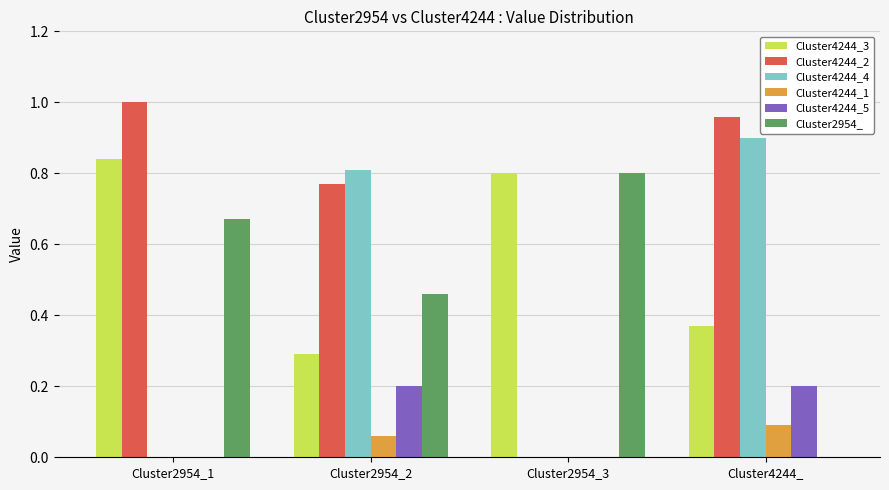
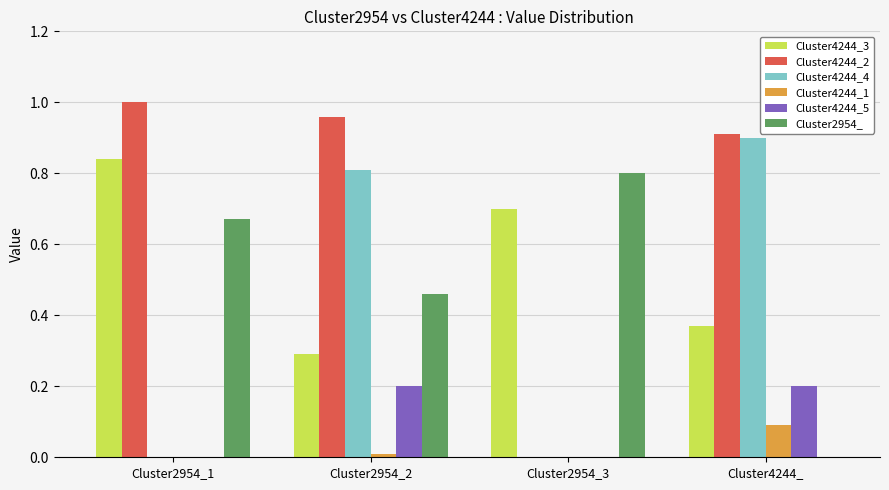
  {
    "Cluster4244_3": {
      "Cluster2954_1": 0.84,
      "Cluster2954_2": 0.29,
-     "Cluster2954_3": 0.8,
+     "Cluster2954_3": 0.7,
      "Cluster4244_": 0.37
    },
    "Cluster4244_2": {
      "Cluster2954_1": 1.00,
-     "Cluster2954_2": 0.77,
+     "Cluster2954_2": 0.96,
      "Cluster2954_3": 0.00,
-     "Cluster4244_": 0.96
+     "Cluster4244_": 0.91
    },
    "Cluster4244_4": {
      "Cluster2954_1": 0.00,
      "Cluster2954_2": 0.81,
      "Cluster2954_3": 0.00,
      "Cluster4244_": 0.90
    },
    "Cluster4244_1": {
      "Cluster2954_1": 0.00,
-     "Cluster2954_2": 0.06,
+     "Cluster2954_2": 0.01,
      "Cluster2954_3": 0.00,
      "Cluster4244_": 0.09
    },
    "Cluster4244_5": {
      "Cluster2954_1": 0.00,
      "Cluster2954_2": 0.20,
      "Cluster2954_3": 0.00,
      "Cluster4244_": 0.20
    },
    "Cluster2954_": {
      "Cluster2954_1": 0.67,
      "Cluster2954_2": 0.46,
      "Cluster2954_3": 0.80,
      "Cluster4244_": 0.00
    }
  }
